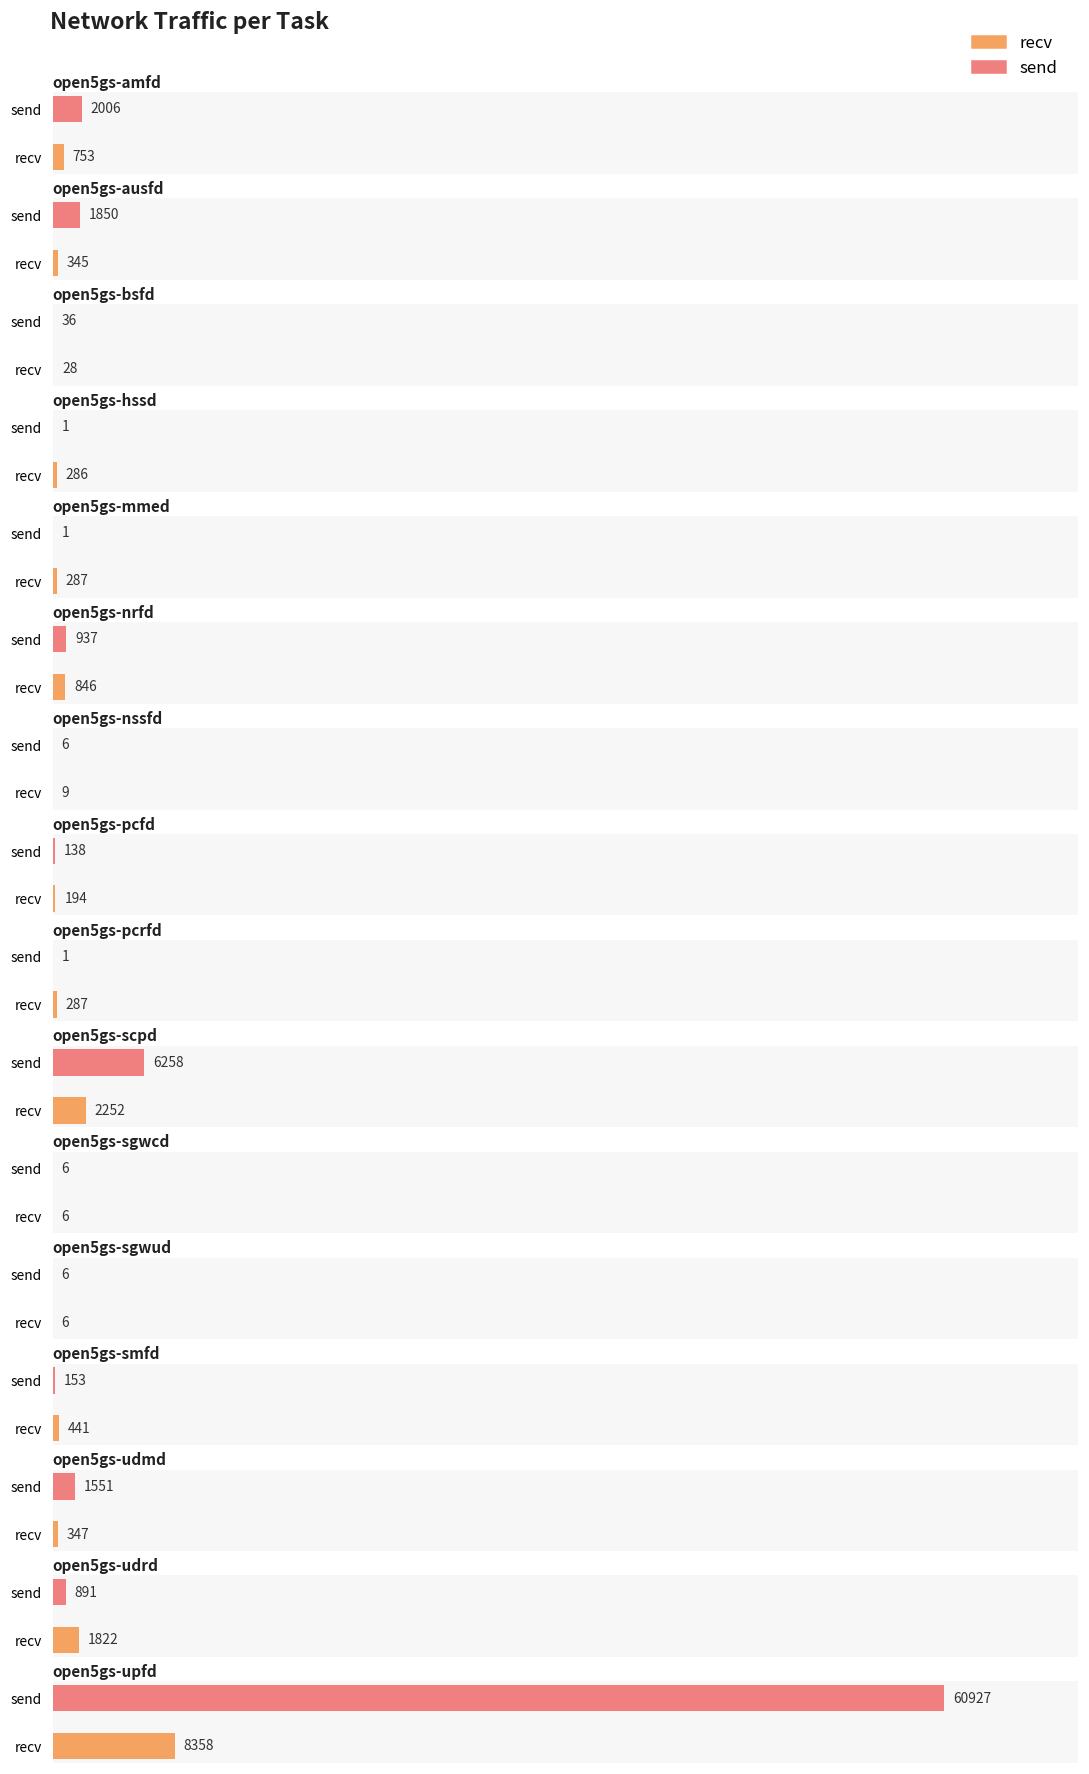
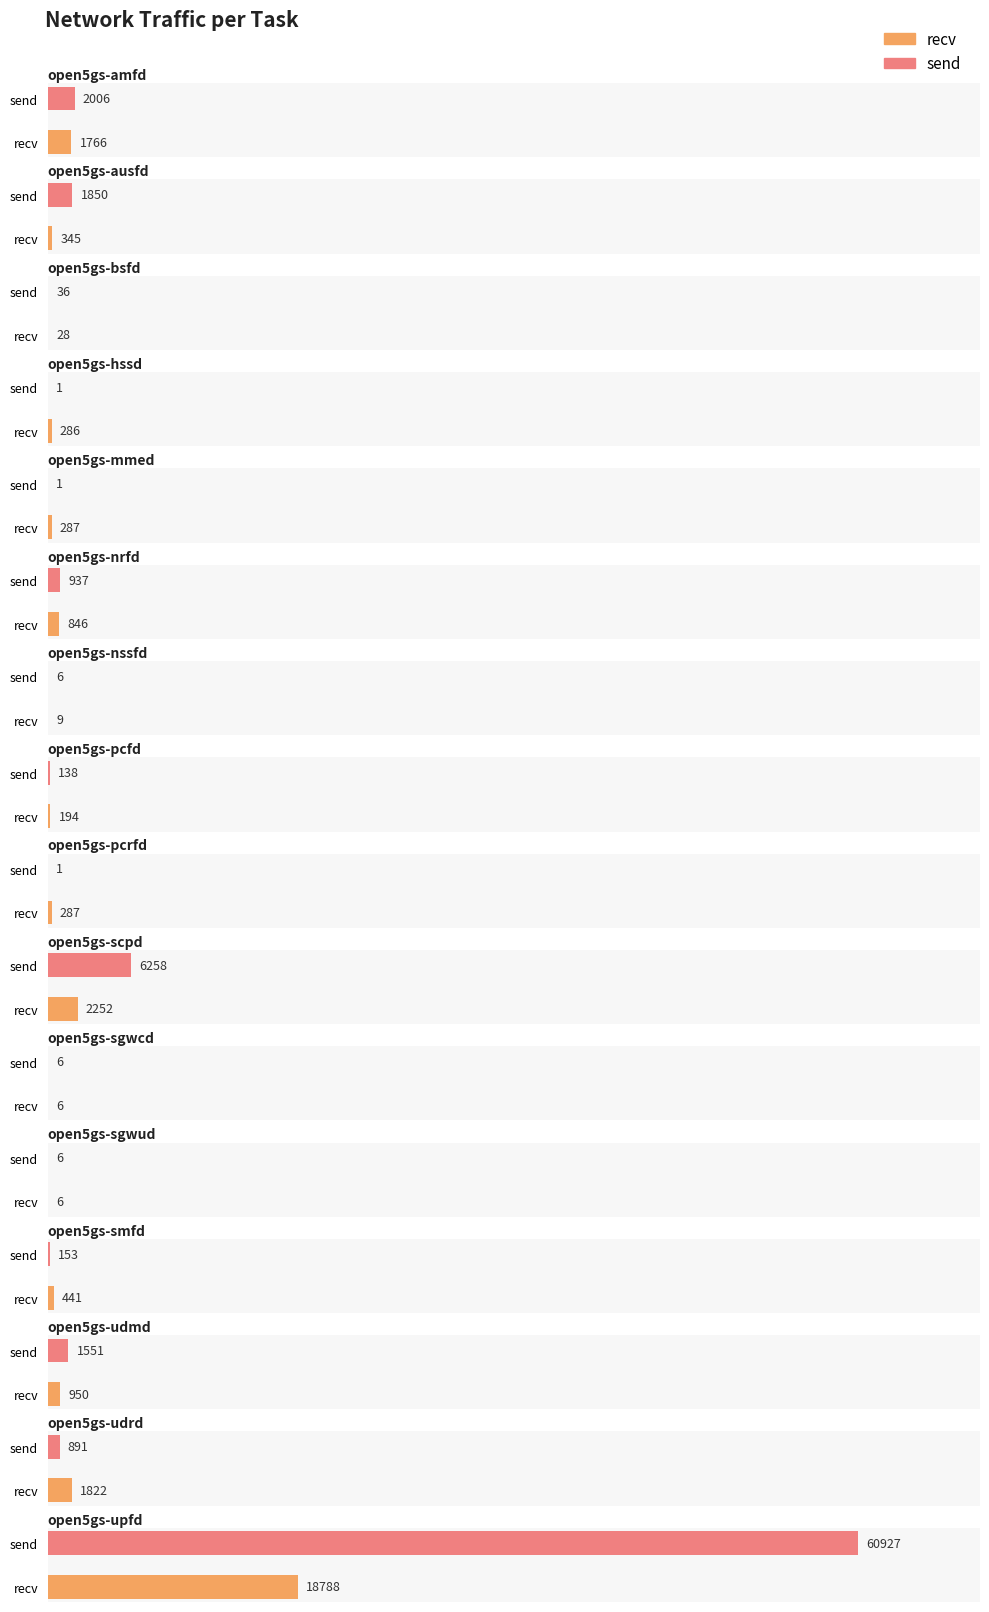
  {
    "open5gs-amfd": {
      "send": 2006,
-     "recv": 753
+     "recv": 1766
    },
    "open5gs-ausfd": {
      "send": 1850,
      "recv": 345
    },
    "open5gs-bsfd": {
      "send": 36,
      "recv": 28
    },
    "open5gs-hssd": {
      "send": 1,
      "recv": 286
    },
    "open5gs-mmed": {
      "send": 1,
      "recv": 287
    },
    "open5gs-nrfd": {
      "send": 937,
      "recv": 846
    },
    "open5gs-nssfd": {
      "send": 6,
      "recv": 9
    },
    "open5gs-pcfd": {
      "send": 138,
      "recv": 194
    },
    "open5gs-pcrfd": {
      "send": 1,
      "recv": 287
    },
    "open5gs-scpd": {
      "send": 6258,
      "recv": 2252
    },
    "open5gs-sgwcd": {
      "send": 6,
      "recv": 6
    },
    "open5gs-sgwud": {
      "send": 6,
      "recv": 6
    },
    "open5gs-smfd": {
      "send": 153,
      "recv": 441
    },
    "open5gs-udmd": {
      "send": 1551,
-     "recv": 347
+     "recv": 950
    },
    "open5gs-udrd": {
      "send": 891,
      "recv": 1822
    },
    "open5gs-upfd": {
      "send": 60927,
-     "recv": 8358
+     "recv": 18788
    }
  }
